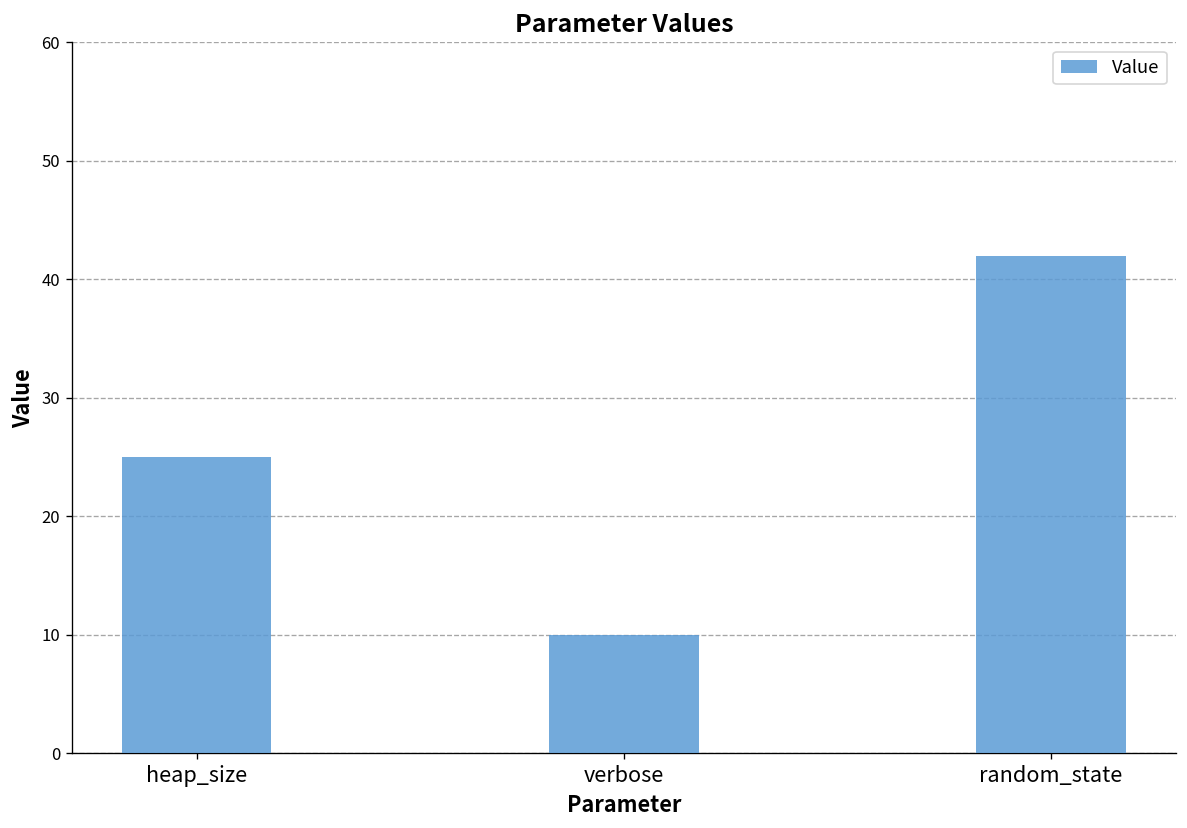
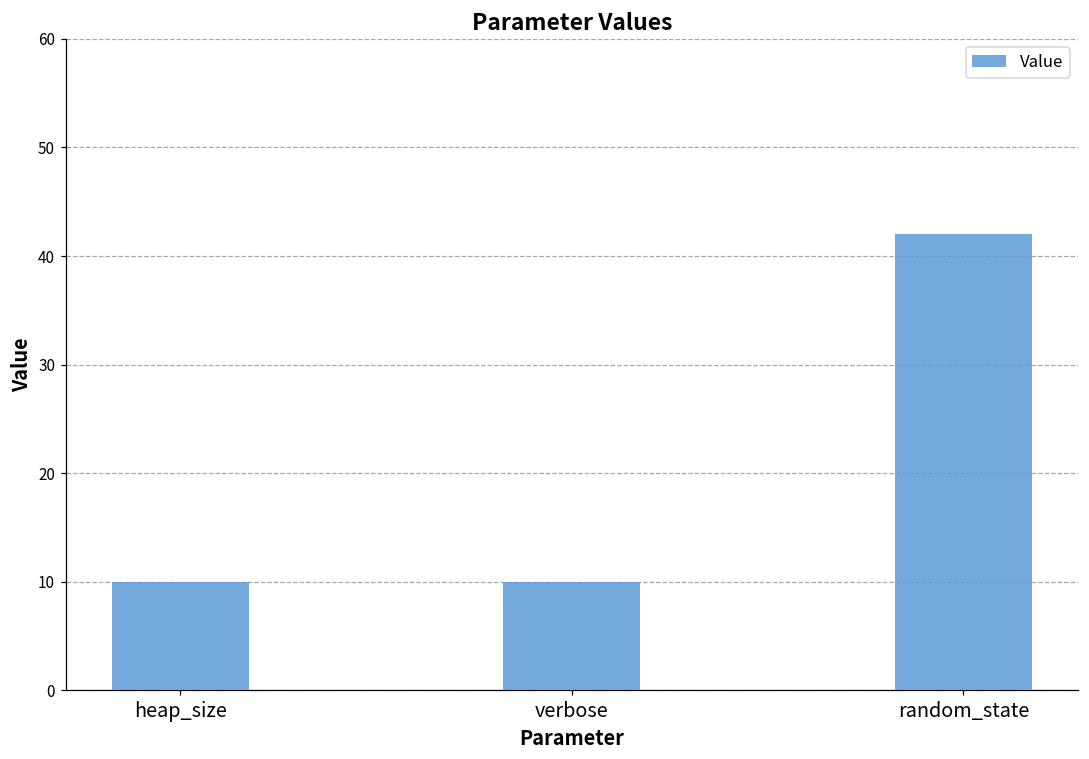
  {
-   "heap_size": 25,
+   "heap_size": 10,
    "verbose": 10,
    "random_state": 42
  }
